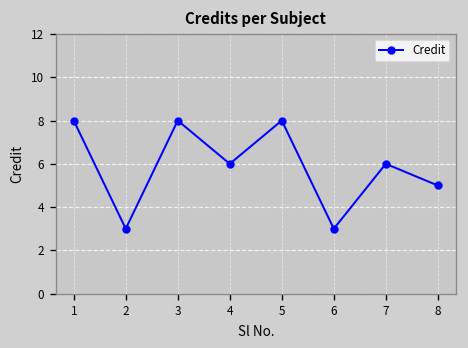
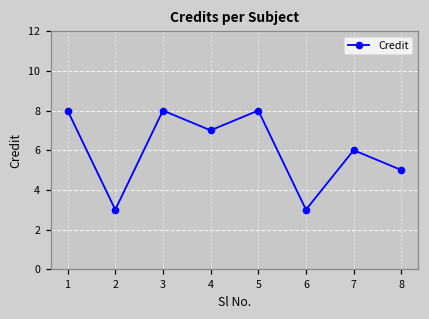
  {
    "1": 8,
    "2": 3,
    "3": 8,
-   "4": 6,
+   "4": 7,
    "5": 8,
    "6": 3,
    "7": 6,
    "8": 5
  }
